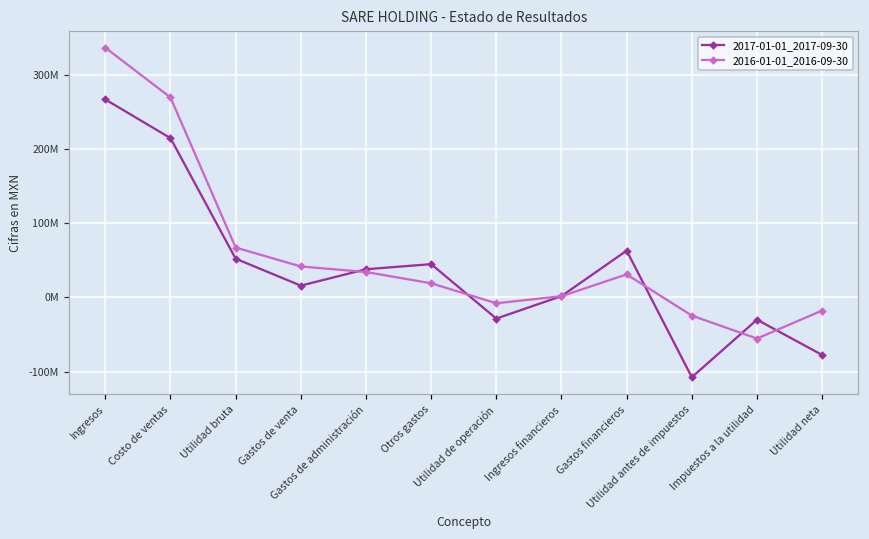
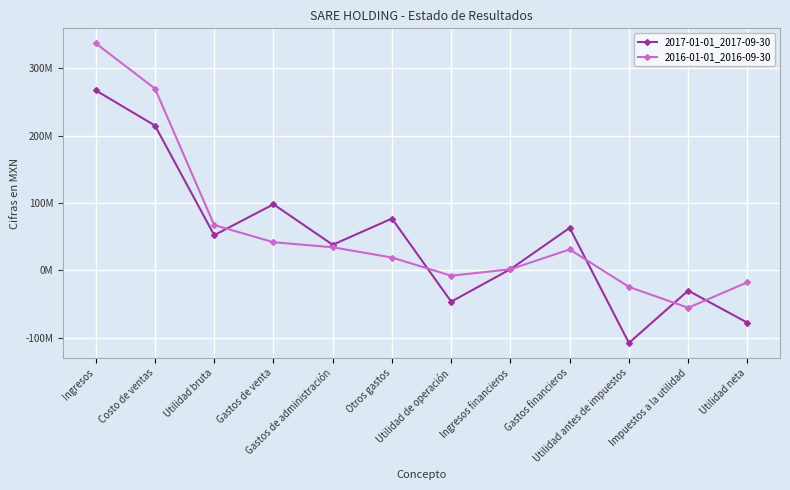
  {
    "2017-01-01_2017-09-30": {
      "Ingresos": 270000000,
      "Costo de ventas": 210000000,
      "Utilidad bruta": 50000000,
-     "Gastos de venta": 20000000,
-     "Otros gastos": 40000000,
-     "Utilidad de operación": -30000000,
+     "Gastos de venta": 100000000,
+     "Otros gastos": 80000000,
+     "Utilidad de operación": -50000000,
      "Gastos financieros": 60000000,
      "Utilidad antes de impuestos": -110000000,
      "Impuestos a la utilidad": -30000000,
      "Utilidad neta": -80000000
    },
    "2016-01-01_2016-09-30": {
      "Ingresos": 340000000,
      "Costo de ventas": 270000000,
      "Utilidad bruta": 70000000,
      "Gastos de venta": 40000000,
      "Otros gastos": 20000000,
      "Utilidad de operación": -10000000,
      "Gastos financieros": 30000000,
      "Utilidad antes de impuestos": -20000000,
      "Impuestos a la utilidad": -60000000,
      "Utilidad neta": -20000000
    }
  }
